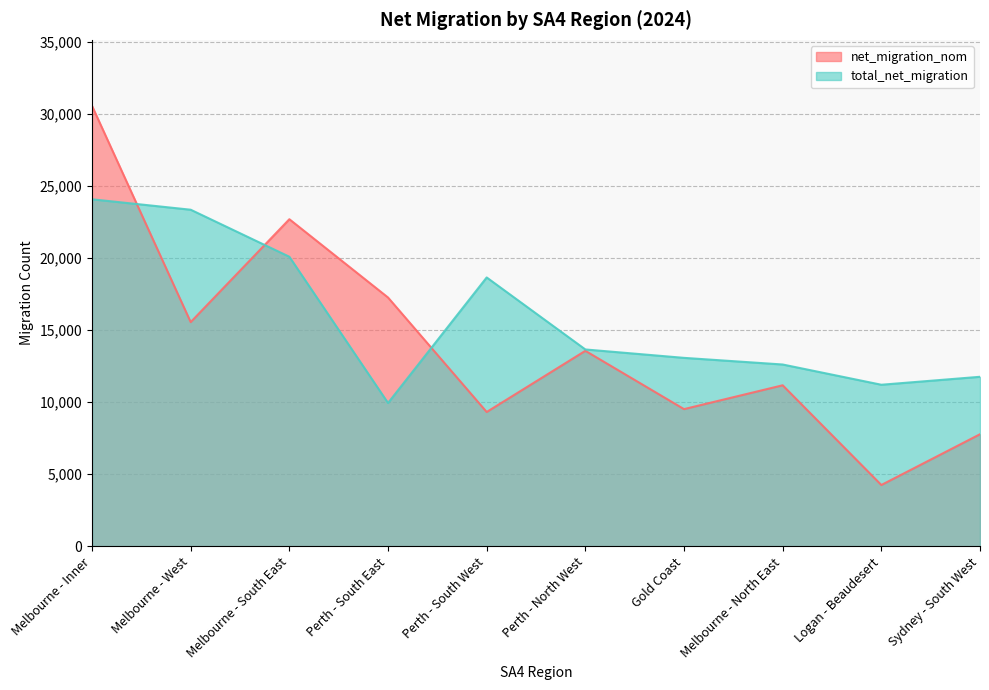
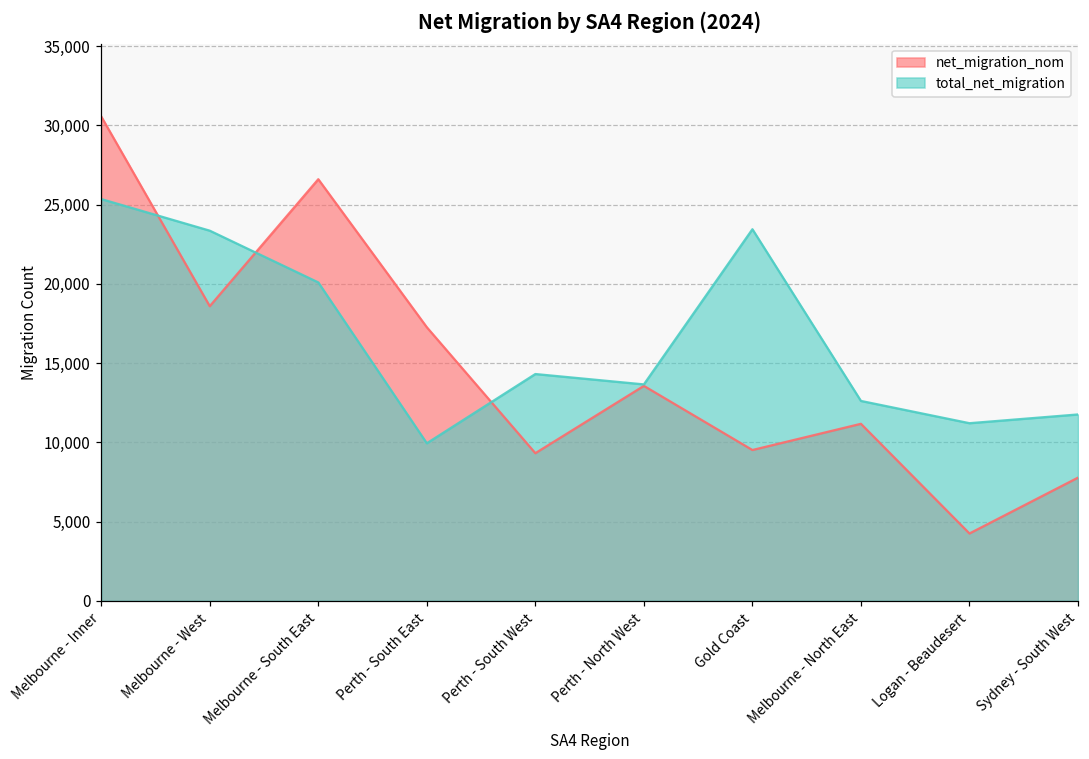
  {
    "net_migration_nom": {
      "Melbourne - Inner": "30,600",
-     "Melbourne - West": "15,600",
-     "Melbourne - South East": "22,700",
+     "Melbourne - West": "18,600",
+     "Melbourne - South East": "26,600",
      "Perth - South East": "17,300",
      "Perth - South West": "9,300",
      "Gold Coast": "9,500",
      "Melbourne - North East": "11,200",
      "Logan - Beaudesert": "4,300",
      "Sydney - South West": "7,800"
    },
    "total_net_migration": {
-     "Melbourne - Inner": "24,100",
+     "Melbourne - Inner": "25,400",
      "Melbourne - West": "23,400",
      "Melbourne - South East": "20,100",
      "Perth - South East": "9,900",
-     "Perth - South West": "18,700",
-     "Gold Coast": "13,100",
+     "Perth - South West": "14,300",
+     "Gold Coast": "23,500",
      "Melbourne - North East": "12,600",
      "Logan - Beaudesert": "11,200",
      "Sydney - South West": "11,800"
    }
  }
